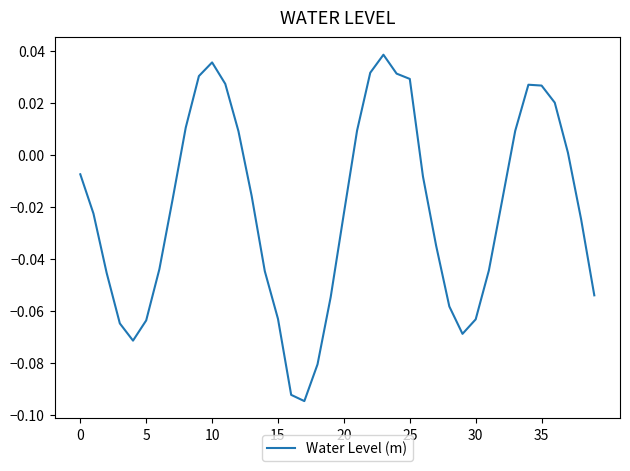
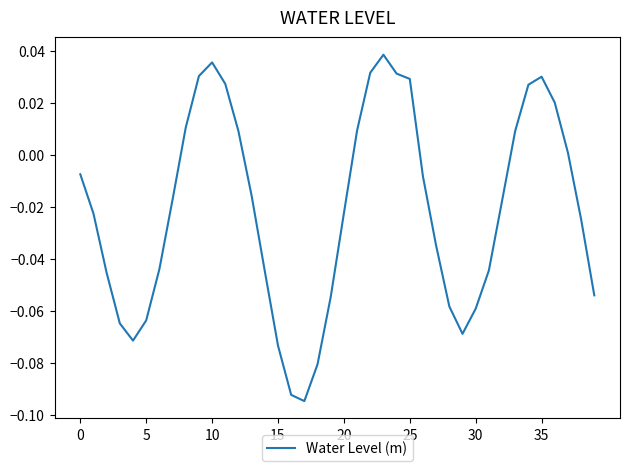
  {
    "0": -0.007,
    "5": -0.064,
    "10": 0.036,
-   "15": -0.063,
+   "15": -0.073,
    "20": -0.022,
    "25": 0.029,
-   "30": -0.063,
-   "35": 0.027
+   "30": -0.059,
+   "35": 0.030
  }
